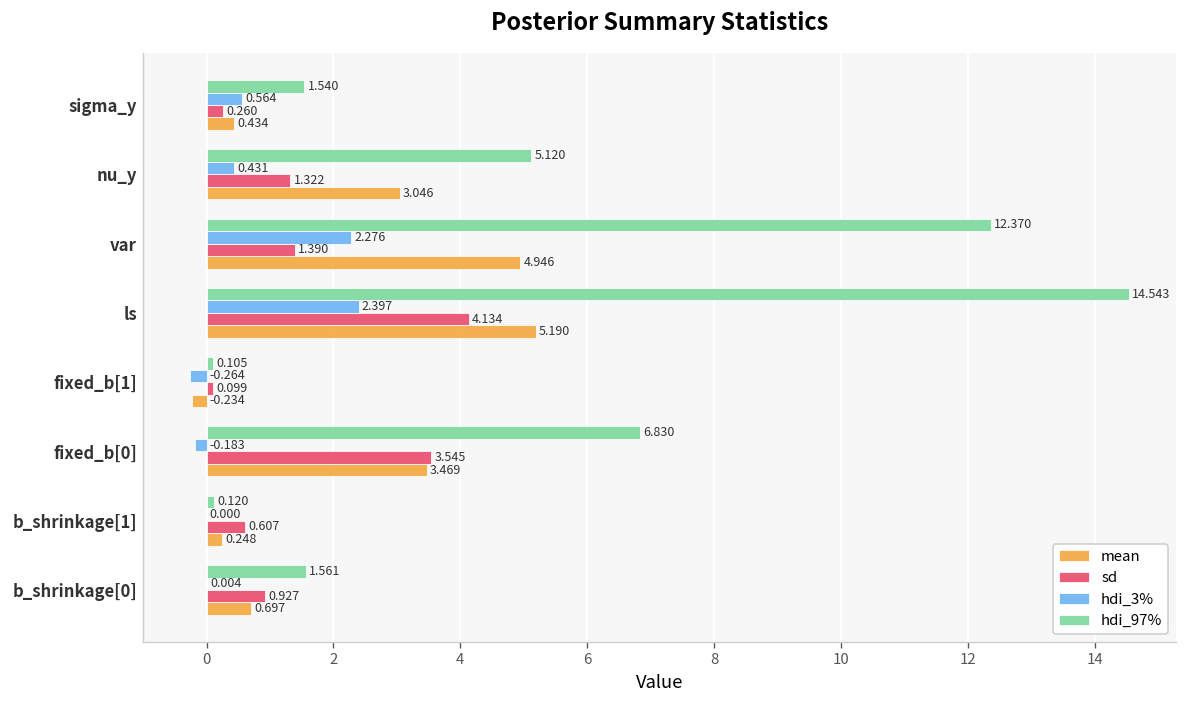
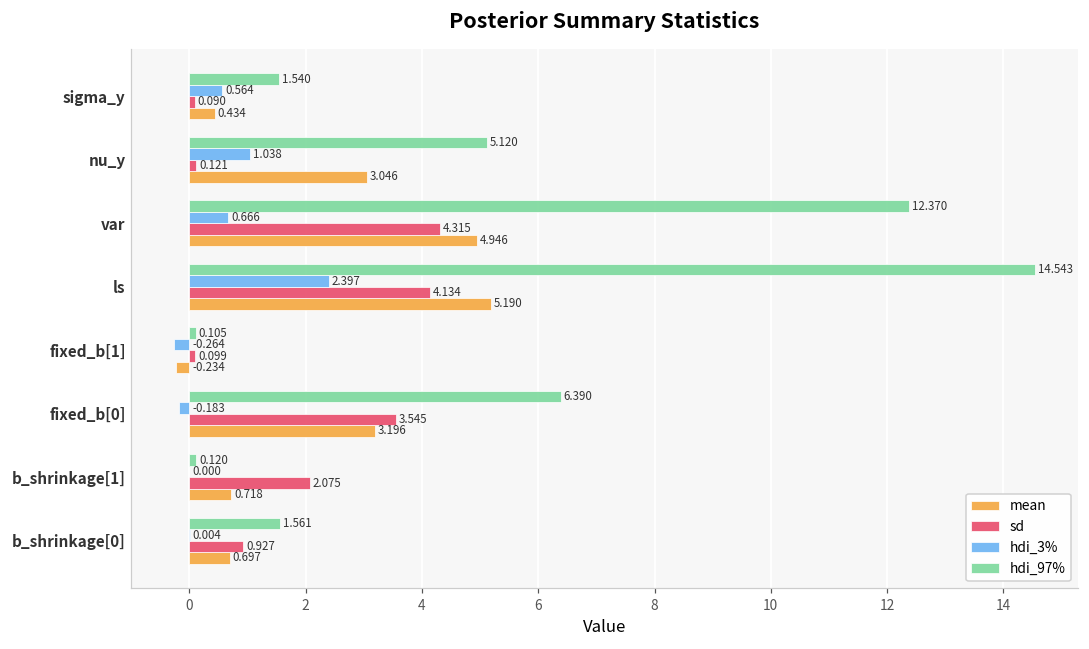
  {
    "mean": {
      "sigma_y": 0.434,
      "nu_y": 3.046,
      "var": 4.946,
      "ls": 5.190,
      "fixed_b[1]": -0.234,
-     "fixed_b[0]": 3.469,
-     "b_shrinkage[1]": 0.248,
+     "fixed_b[0]": 3.196,
+     "b_shrinkage[1]": 0.718,
      "b_shrinkage[0]": 0.697
    },
    "sd": {
-     "sigma_y": 0.260,
-     "nu_y": 1.322,
-     "var": 1.390,
+     "sigma_y": 0.090,
+     "nu_y": 0.121,
+     "var": 4.315,
      "ls": 4.134,
      "fixed_b[1]": 0.099,
      "fixed_b[0]": 3.545,
-     "b_shrinkage[1]": 0.607,
+     "b_shrinkage[1]": 2.075,
      "b_shrinkage[0]": 0.927
    },
    "hdi_3%": {
      "sigma_y": 0.564,
-     "nu_y": 0.431,
-     "var": 2.276,
+     "nu_y": 1.038,
+     "var": 0.666,
      "ls": 2.397,
      "fixed_b[1]": -0.264,
      "fixed_b[0]": -0.183,
      "b_shrinkage[1]": 0.000,
      "b_shrinkage[0]": 0.004
    },
    "hdi_97%": {
      "sigma_y": 1.540,
      "nu_y": 5.120,
      "var": 12.370,
      "ls": 14.543,
      "fixed_b[1]": 0.105,
-     "fixed_b[0]": 6.830,
+     "fixed_b[0]": 6.390,
      "b_shrinkage[1]": 0.120,
      "b_shrinkage[0]": 1.561
    }
  }
